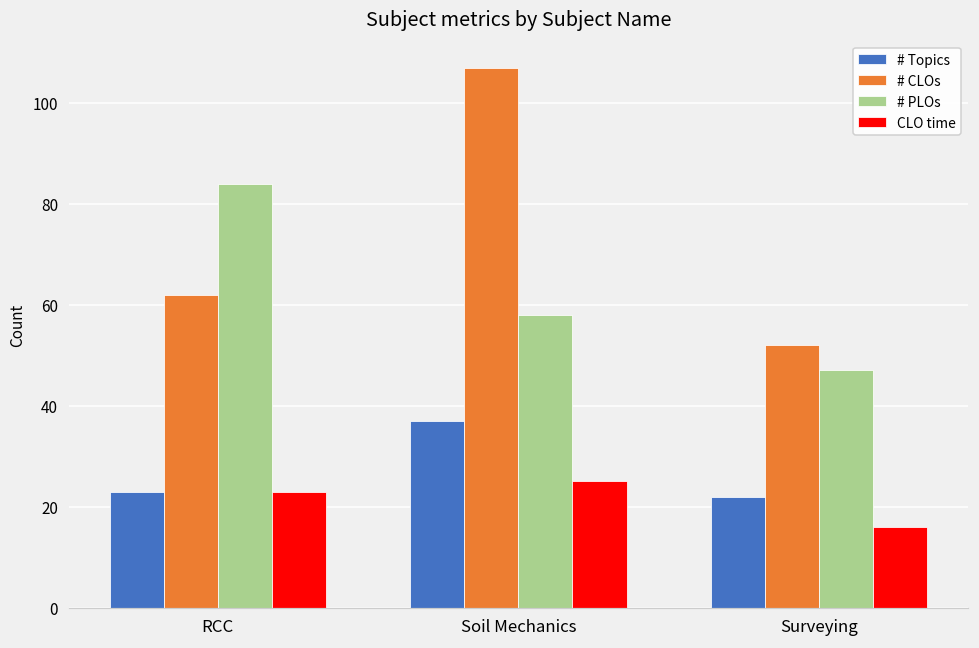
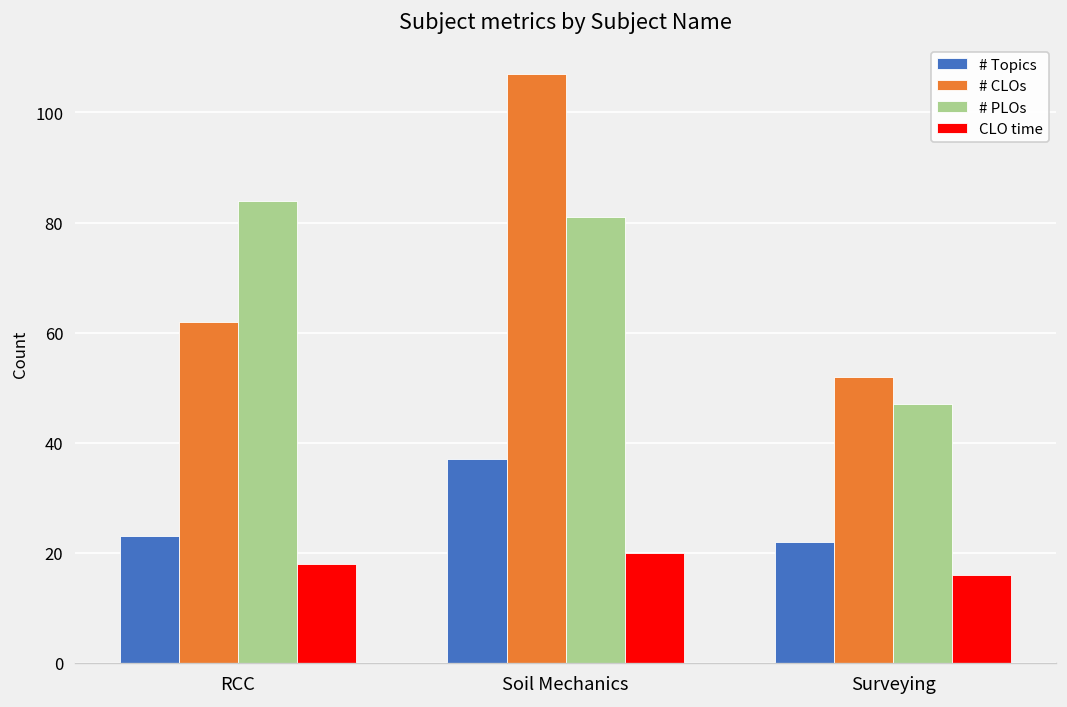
  {
    "# Topics": {
      "RCC": 23,
      "Soil Mechanics": 37,
      "Surveying": 22
    },
    "# CLOs": {
      "RCC": 62,
      "Soil Mechanics": 107,
      "Surveying": 52
    },
    "# PLOs": {
      "RCC": 84,
-     "Soil Mechanics": 58,
+     "Soil Mechanics": 81,
      "Surveying": 47
    },
    "CLO time": {
-     "RCC": 23,
-     "Soil Mechanics": 25,
+     "RCC": 18,
+     "Soil Mechanics": 20,
      "Surveying": 16
    }
  }
